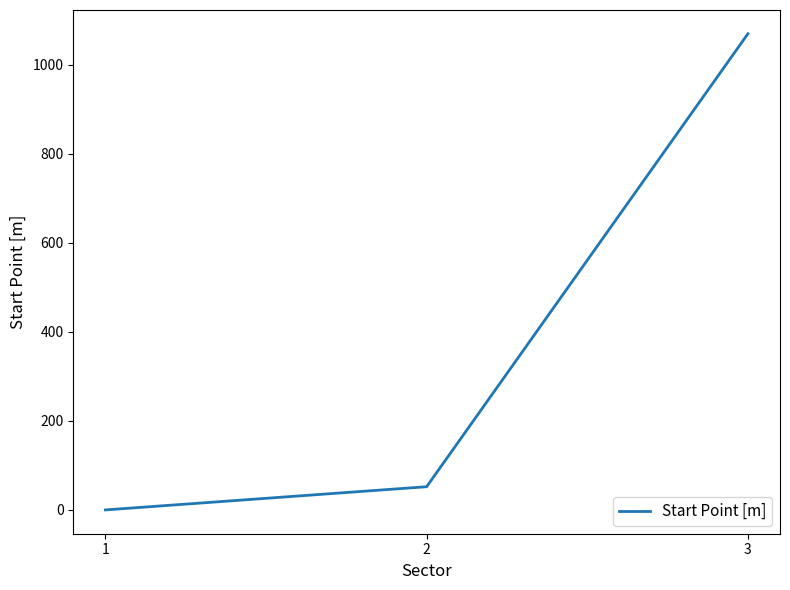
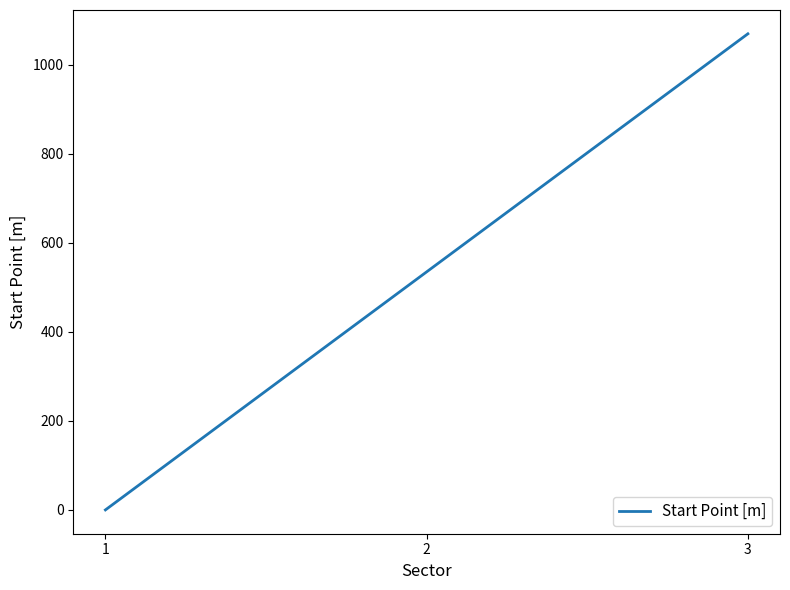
  {
    "1": 0,
-   "2": 50,
+   "2": 530,
    "3": 1070
  }
